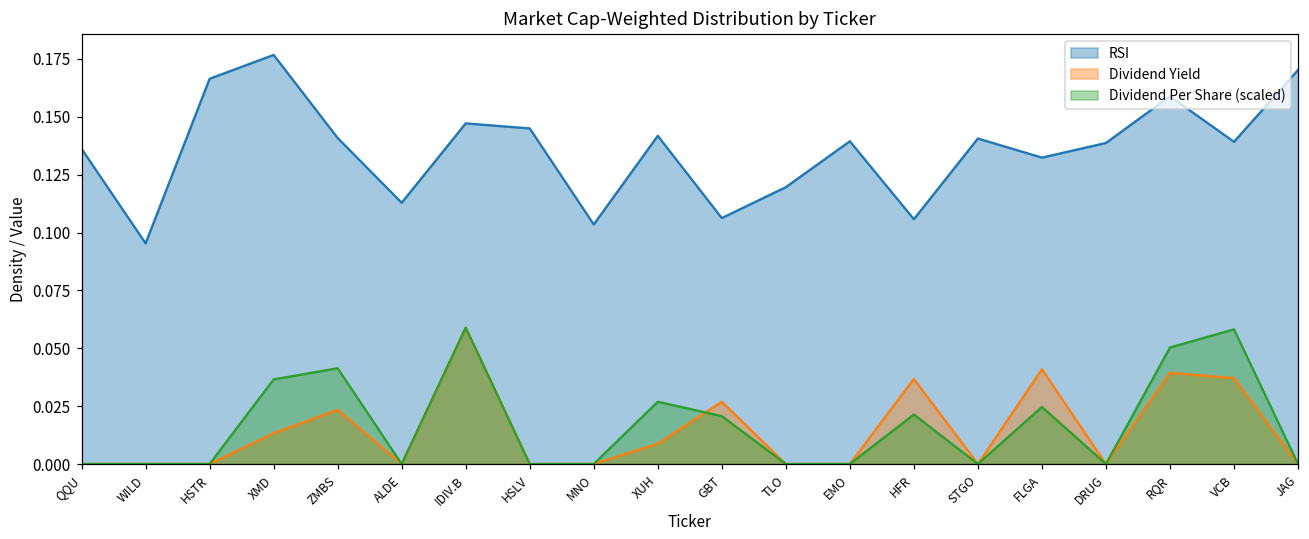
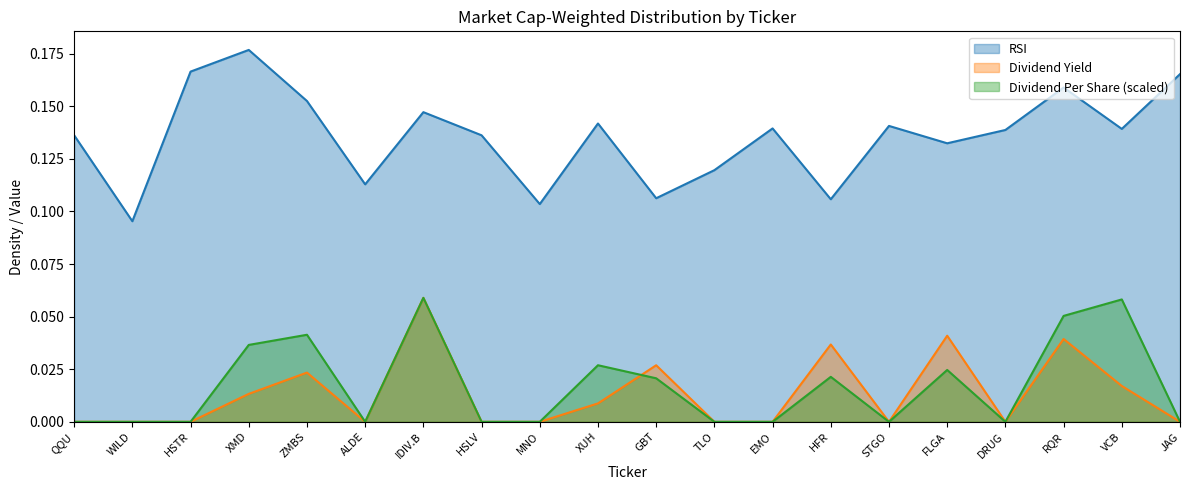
  {
    "RSI": {
      "QQU": 0.136,
      "WILD": 0.095,
      "HSTR": 0.166,
      "XMD": 0.177,
-     "ZMBS": 0.141,
+     "ZMBS": 0.152,
      "ALDE": 0.113,
      "IDIV.B": 0.147,
-     "HSLV": 0.145,
+     "HSLV": 0.136,
      "MNO": 0.103,
      "XUH": 0.142,
      "GBT": 0.106,
      "TLO": 0.120,
      "EMO": 0.139,
      "HFR": 0.106,
      "STGO": 0.141,
      "FLGA": 0.132,
      "DRUG": 0.139,
      "VCB": 0.139,
-     "JAG": 0.170
+     "JAG": 0.165
    },
    "Dividend Yield": {
      "XMD": 0.013,
      "ZMBS": 0.023,
      "XUH": 0.009,
      "GBT": 0.027,
      "HFR": 0.037,
      "FLGA": 0.041,
      "RQR": 0.039,
-     "VCB": 0.037
+     "VCB": 0.017
    },
    "Dividend Per Share (scaled)": {
      "XMD": 0.037,
      "ZMBS": 0.041,
      "XUH": 0.027,
      "GBT": 0.021,
      "HFR": 0.021,
      "FLGA": 0.025,
      "RQR": 0.050,
      "VCB": 0.058
    }
  }
